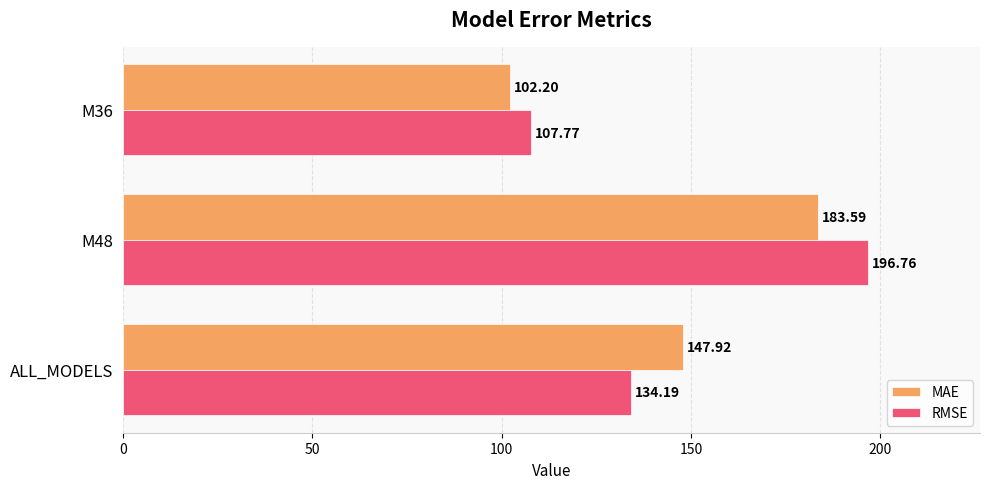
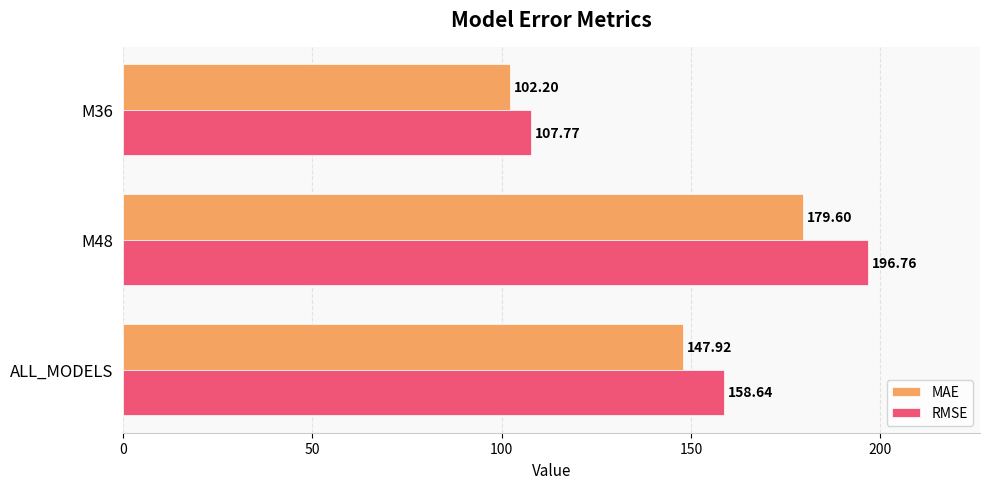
  {
    "MAE": {
      "M36": 102.20,
-     "M48": 183.59,
+     "M48": 179.60,
      "ALL_MODELS": 147.92
    },
    "RMSE": {
      "M36": 107.77,
      "M48": 196.76,
-     "ALL_MODELS": 134.19
+     "ALL_MODELS": 158.64
    }
  }
